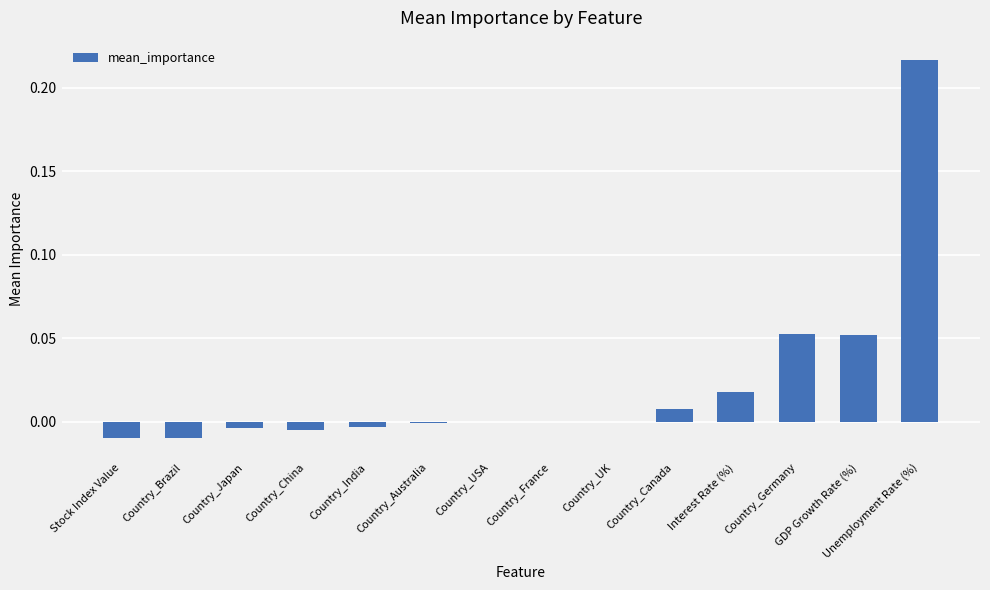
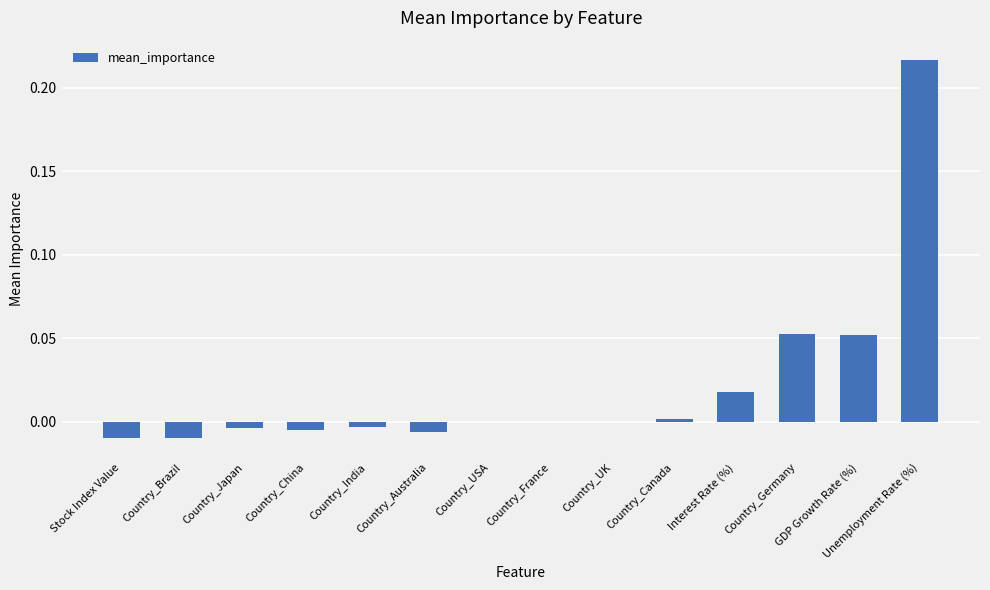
  {
    "Stock Index Value": -0.010,
    "Country_Brazil": -0.009,
    "Country_Japan": -0.003,
    "Country_China": -0.005,
    "Country_India": -0.003,
-   "Country_Australia": -0.001,
+   "Country_Australia": -0.006,
    "Country_France": 0.000,
    "Country_UK": 0.000,
-   "Country_Canada": 0.007,
+   "Country_Canada": 0.002,
    "Interest Rate (%)": 0.018,
    "Country_Germany": 0.053,
    "GDP Growth Rate (%)": 0.052,
    "Unemployment Rate (%)": 0.217
  }
